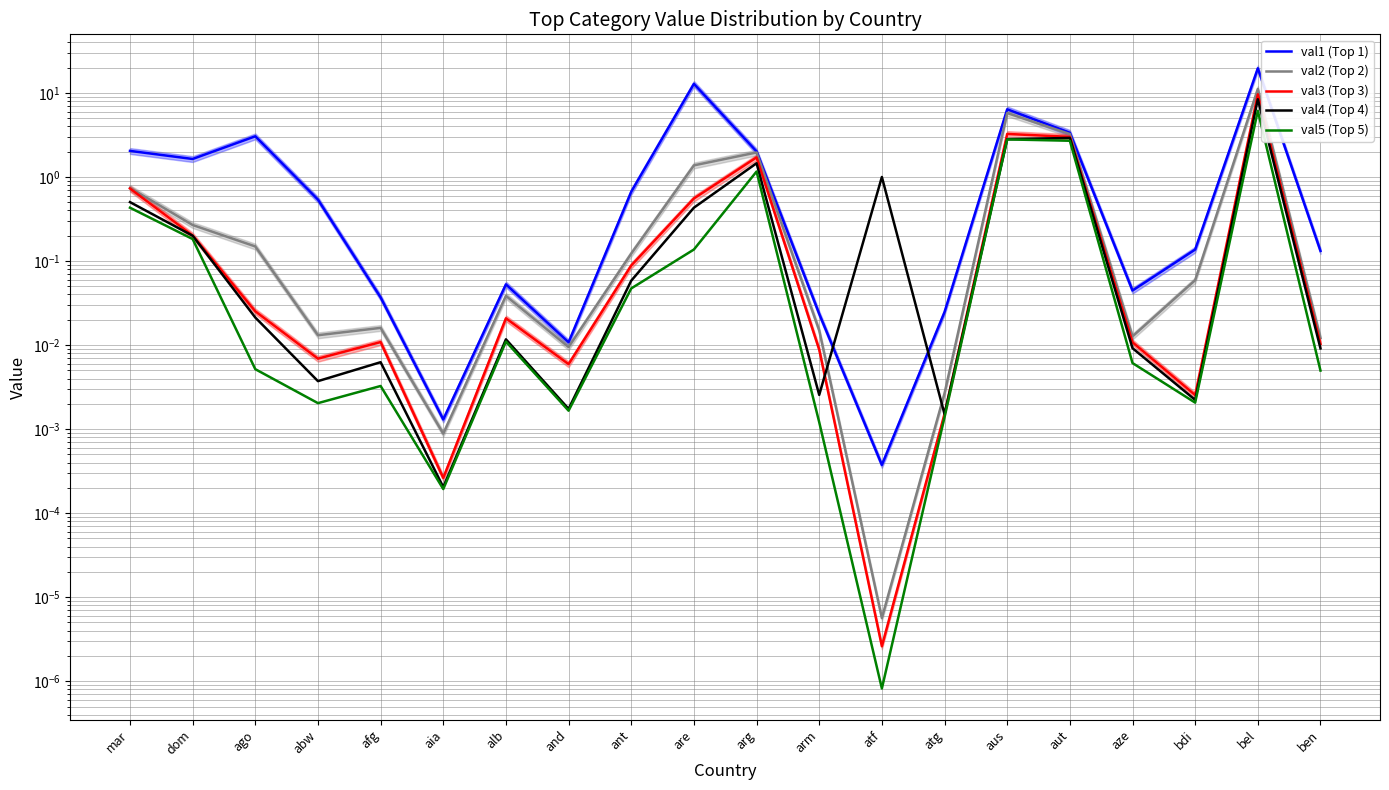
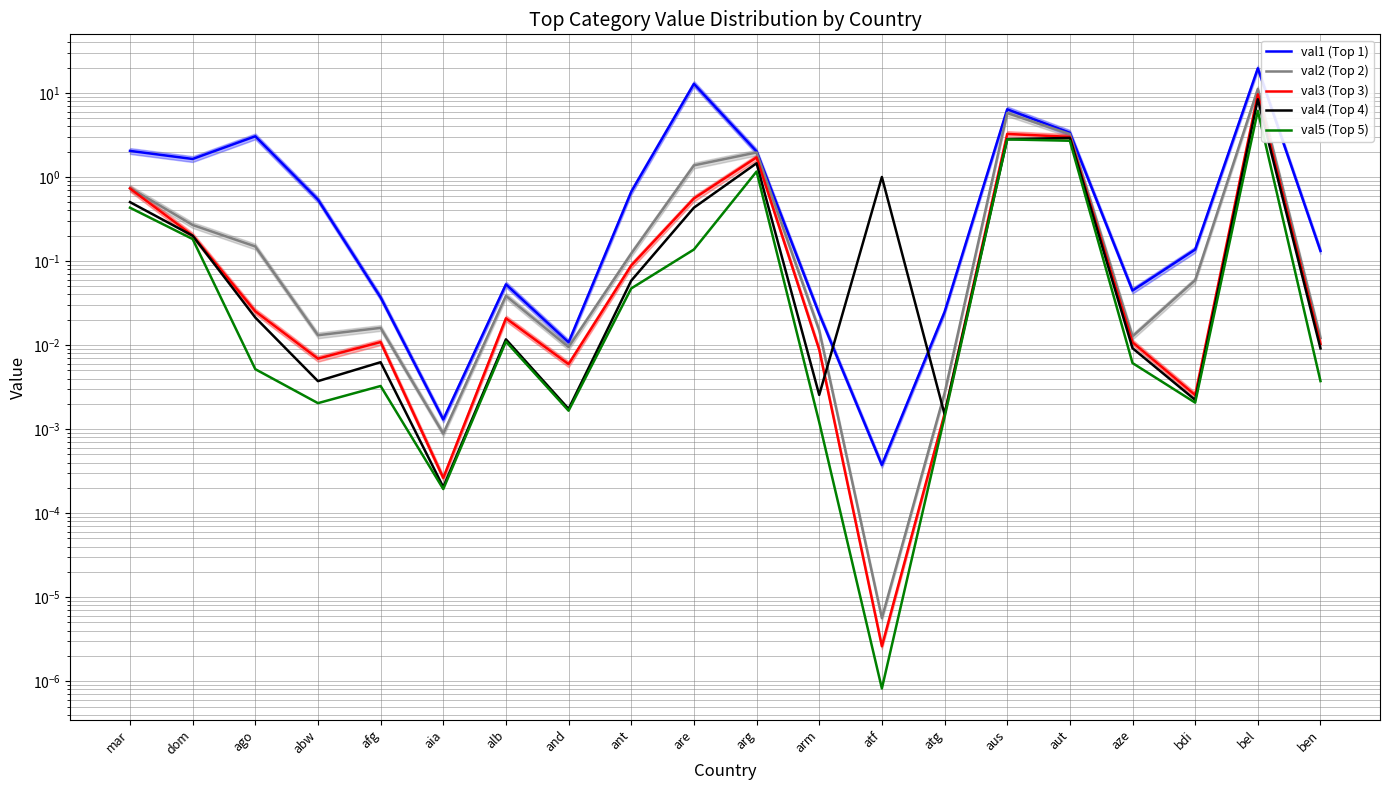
  {
    "val4 (Top 4)": {
      "mar": 0.5,
      "ago": 0.021,
      "abw": 0.004,
      "afg": 0.006,
      "ant": 0.06,
      "are": 0.4,
      "arg": 1.5,
      "arm": 0.0026,
      "atf": 1.0,
      "aze": 0.009,
      "bdi": 0.0022,
      "bel": 8,
      "ben": 0.009
    },
    "val5 (Top 5)": {
      "mar": 0.4,
      "dom": 0.18,
      "ago": 0.005,
      "abw": 0.002,
      "afg": 0.0033,
      "ant": 0.05,
      "are": 0.14,
      "arg": 1.2,
      "arm": 0.0012,
      "atf": 0.0000008,
      "atg": 0.0014,
      "aut": 2.7,
      "aze": 0.006,
      "bdi": 0.002,
      "bel": 6,
-     "ben": 0.005
+     "ben": 0.004
    }
  }
